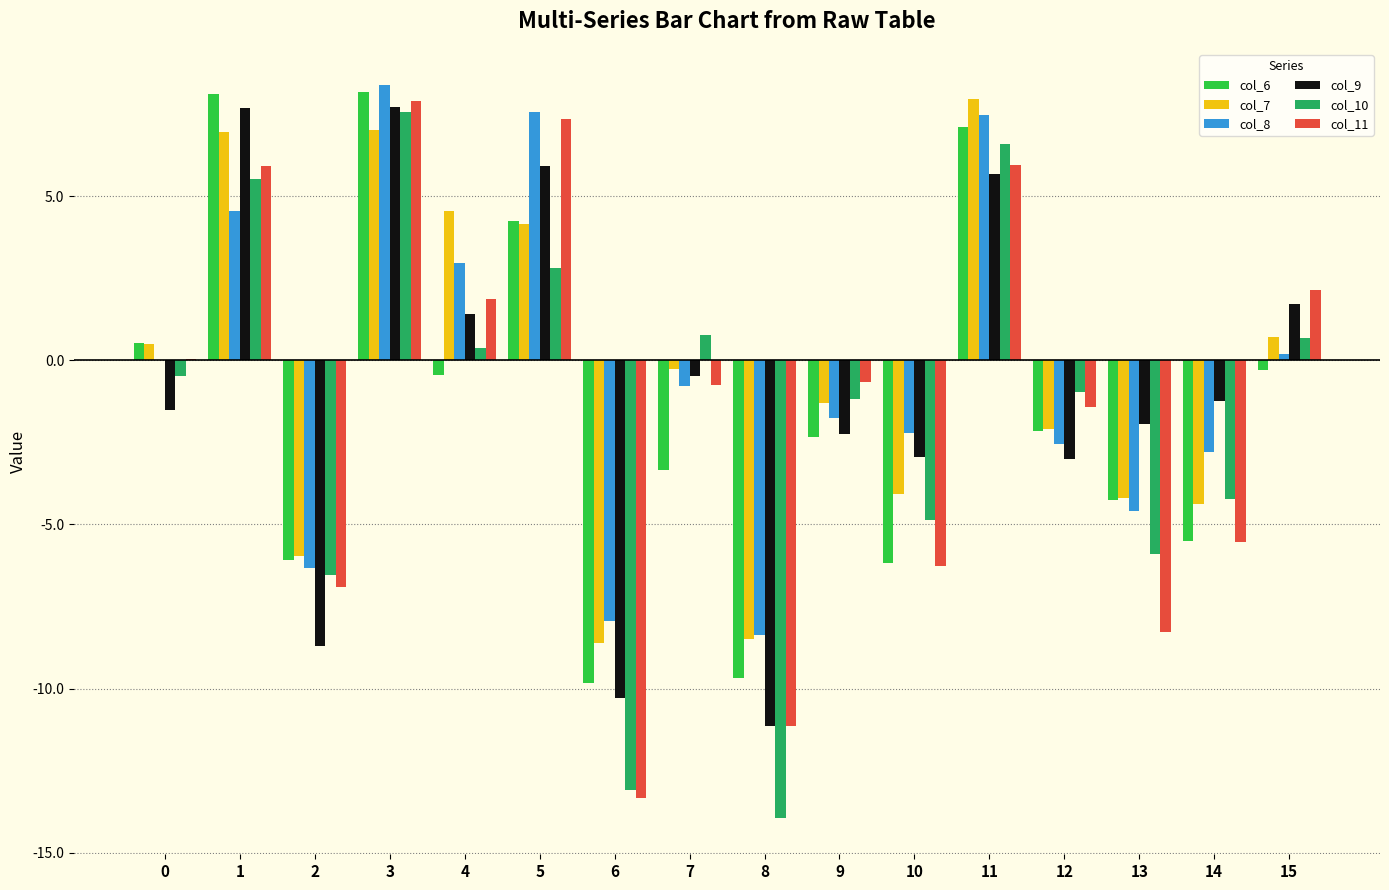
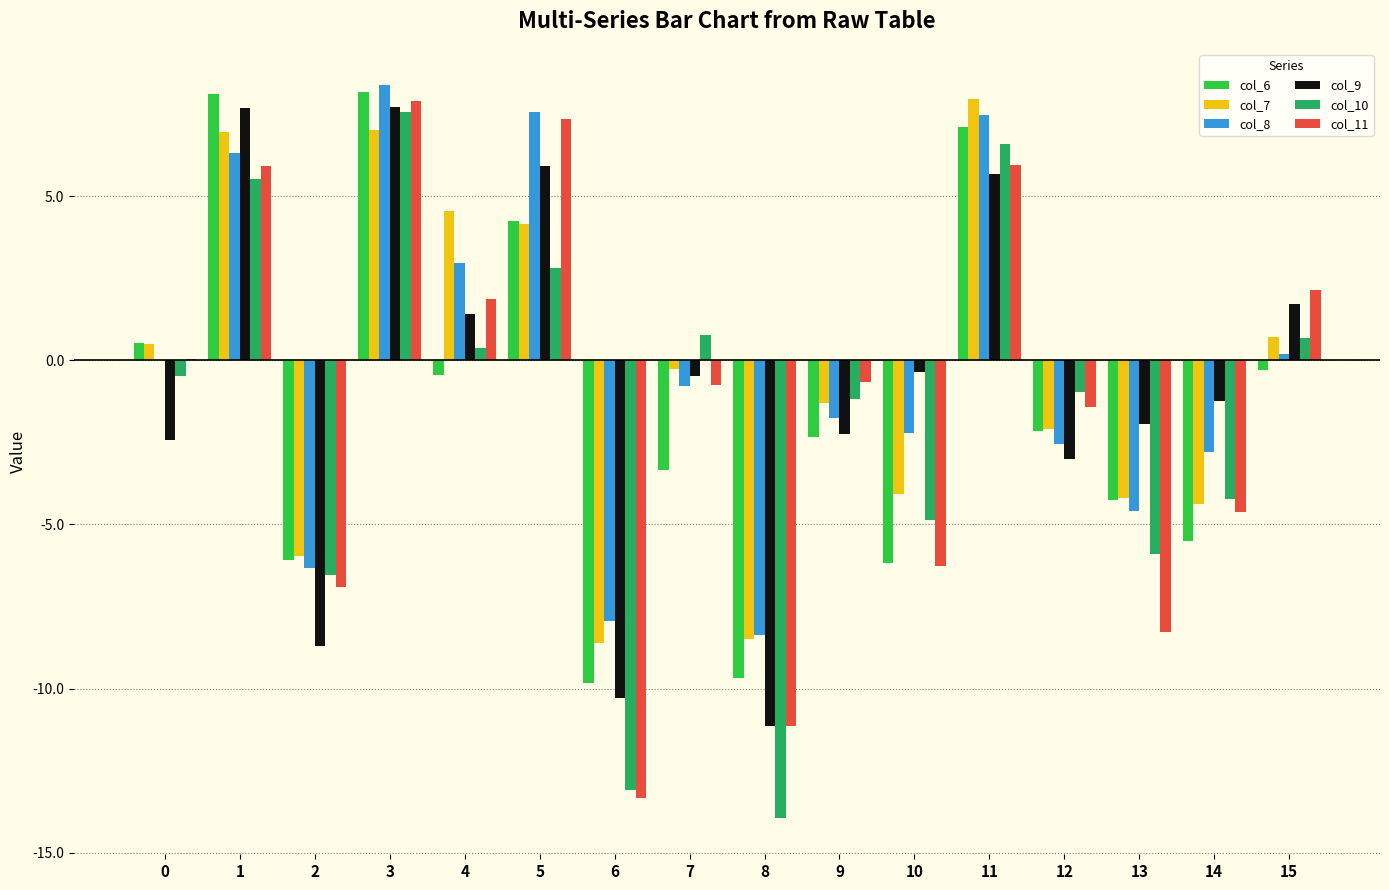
  {
    "col_7": {
      "0": 0.5,
      "1": 6.9,
      "2": -6.0,
      "3": 7.0,
      "4": 4.5,
      "5": 4.1,
      "6": -8.6,
      "7": -0.3,
      "8": -8.5,
      "9": -1.3,
      "10": -4.1,
      "11": 8.0,
      "12": -2.1,
      "13": -4.2,
      "14": -4.4,
      "15": 0.7
    },
    "col_8": {
-     "1": 4.6,
+     "1": 6.3,
      "2": -6.3,
      "3": 8.4,
      "4": 3.0,
      "5": 7.6,
      "6": -7.9,
      "7": -0.8,
      "8": -8.4,
      "9": -1.8,
      "10": -2.2,
      "11": 7.5,
      "12": -2.6,
      "13": -4.6,
      "14": -2.8,
      "15": 0.2
    },
    "col_9": {
-     "0": -1.5,
+     "0": -2.4,
      "1": 7.7,
      "2": -8.7,
      "3": 7.7,
      "4": 1.4,
      "5": 5.9,
      "6": -10.3,
      "7": -0.5,
      "8": -11.2,
      "9": -2.2,
-     "10": -2.9,
+     "10": -0.4,
      "11": 5.7,
      "12": -3.0,
      "13": -1.9,
      "14": -1.2,
      "15": 1.7
    },
    "col_11": {
      "1": 5.9,
      "2": -6.9,
      "3": 7.9,
      "4": 1.9,
      "5": 7.3,
      "6": -13.3,
      "7": -0.7,
      "8": -11.2,
      "9": -0.7,
      "10": -6.3,
      "11": 5.9,
      "12": -1.4,
      "13": -8.3,
-     "14": -5.5,
+     "14": -4.6,
      "15": 2.2
    }
  }
